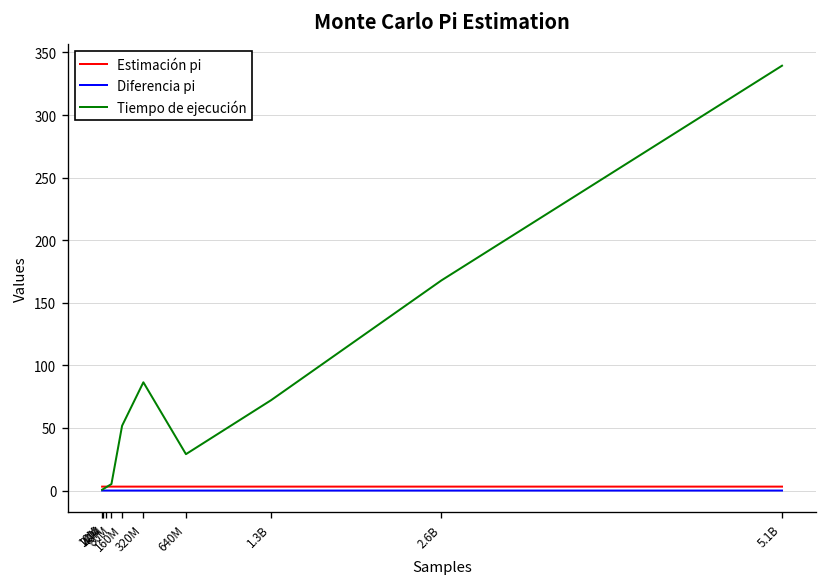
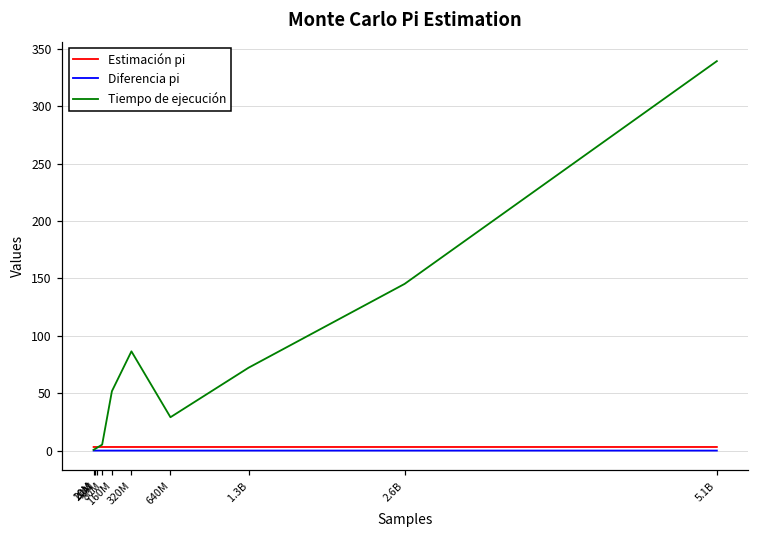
  {
    "Estimación pi": {
      "160M": 3,
      "320M": 3,
      "640M": 3,
      "1.3B": 3,
      "2.6B": 3,
      "5.1B": 3
    },
    "Diferencia pi": {
      "40M": 0,
      "80M": 0,
      "160M": 0,
      "320M": 0,
      "640M": 0,
      "1.3B": 0,
      "2.6B": 0,
      "5.1B": 0
    },
    "Tiempo de ejecución": {
      "160M": 52,
      "320M": 86,
      "640M": 29,
      "1.3B": 72,
-     "2.6B": 168,
+     "2.6B": 145,
      "5.1B": 339
    }
  }
